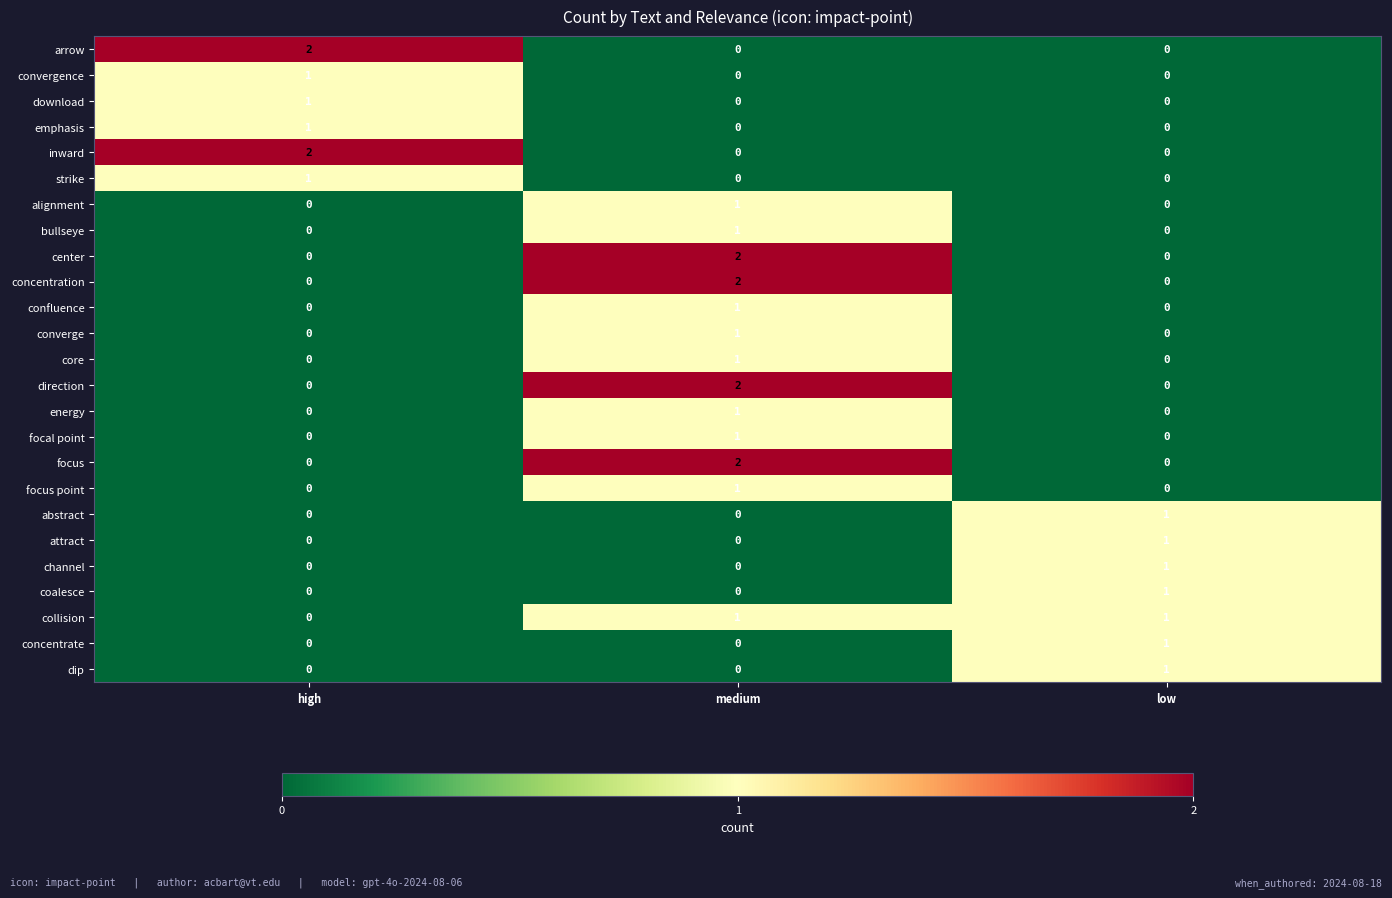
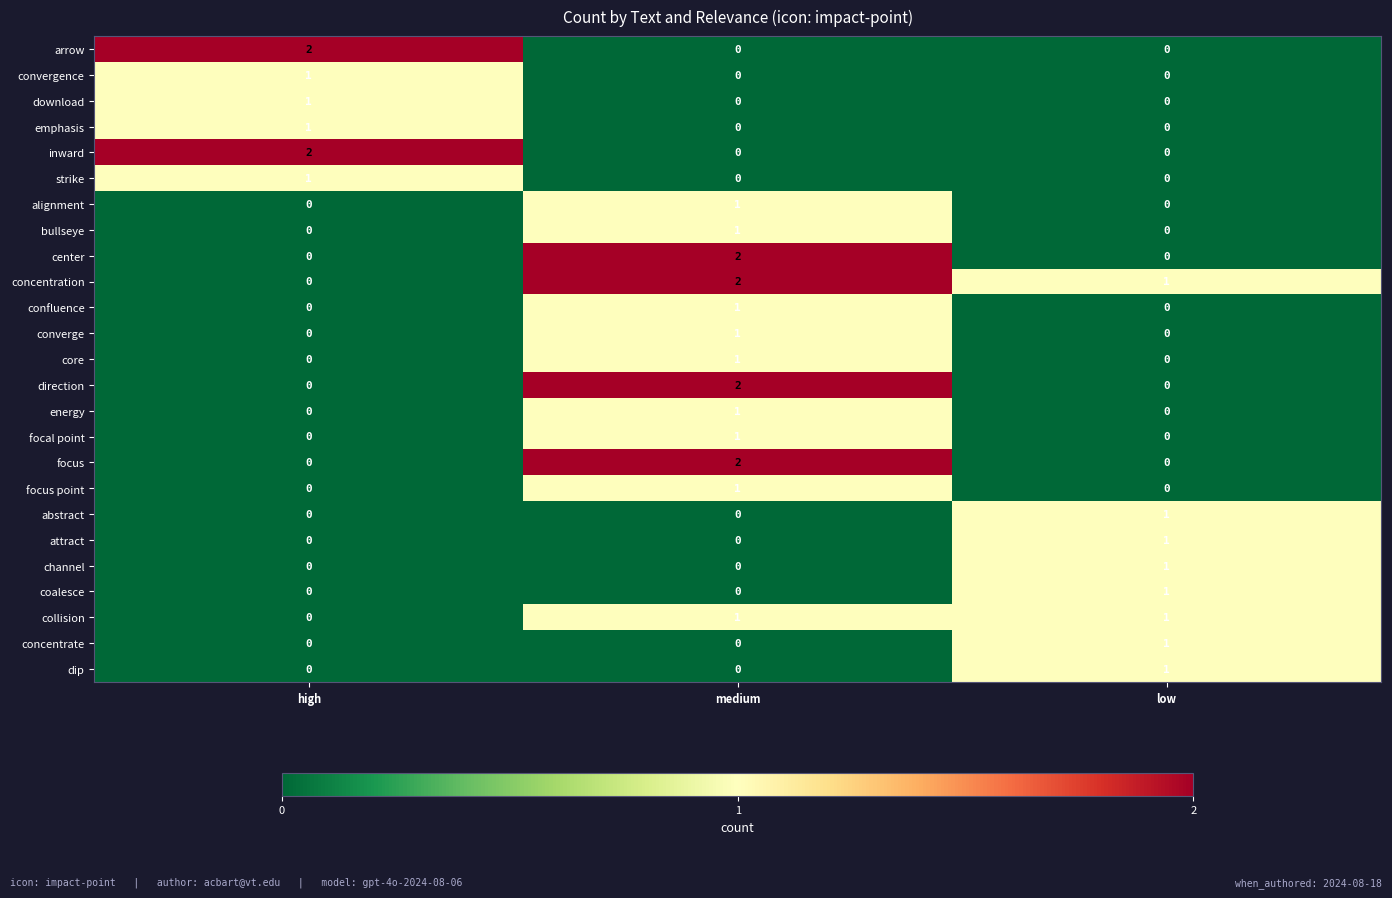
  {
    "arrow": {
      "high": 2,
      "medium": 0,
      "low": 0
    },
    "convergence": {
      "high": 1,
      "medium": 0,
      "low": 0
    },
    "download": {
      "high": 1,
      "medium": 0,
      "low": 0
    },
    "emphasis": {
      "high": 1,
      "medium": 0,
      "low": 0
    },
    "inward": {
      "high": 2,
      "medium": 0,
      "low": 0
    },
    "strike": {
      "high": 1,
      "medium": 0,
      "low": 0
    },
    "alignment": {
      "high": 0,
      "medium": 1,
      "low": 0
    },
    "bullseye": {
      "high": 0,
      "medium": 1,
      "low": 0
    },
    "center": {
      "high": 0,
      "medium": 2,
      "low": 0
    },
    "concentration": {
      "high": 0,
      "medium": 2,
-     "low": 0
+     "low": 1
    },
    "confluence": {
      "high": 0,
      "medium": 1,
      "low": 0
    },
    "converge": {
      "high": 0,
      "medium": 1,
      "low": 0
    },
    "core": {
      "high": 0,
      "medium": 1,
      "low": 0
    },
    "direction": {
      "high": 0,
      "medium": 2,
      "low": 0
    },
    "energy": {
      "high": 0,
      "medium": 1,
      "low": 0
    },
    "focal point": {
      "high": 0,
      "medium": 1,
      "low": 0
    },
    "focus": {
      "high": 0,
      "medium": 2,
      "low": 0
    },
    "focus point": {
      "high": 0,
      "medium": 1,
      "low": 0
    },
    "abstract": {
      "high": 0,
      "medium": 0,
      "low": 1
    },
    "attract": {
      "high": 0,
      "medium": 0,
      "low": 1
    },
    "channel": {
      "high": 0,
      "medium": 0,
      "low": 1
    },
    "coalesce": {
      "high": 0,
      "medium": 0,
      "low": 1
    },
    "collision": {
      "high": 0,
      "medium": 1,
      "low": 1
    },
    "concentrate": {
      "high": 0,
      "medium": 0,
      "low": 1
    },
    "dip": {
      "high": 0,
      "medium": 0,
      "low": 1
    }
  }
